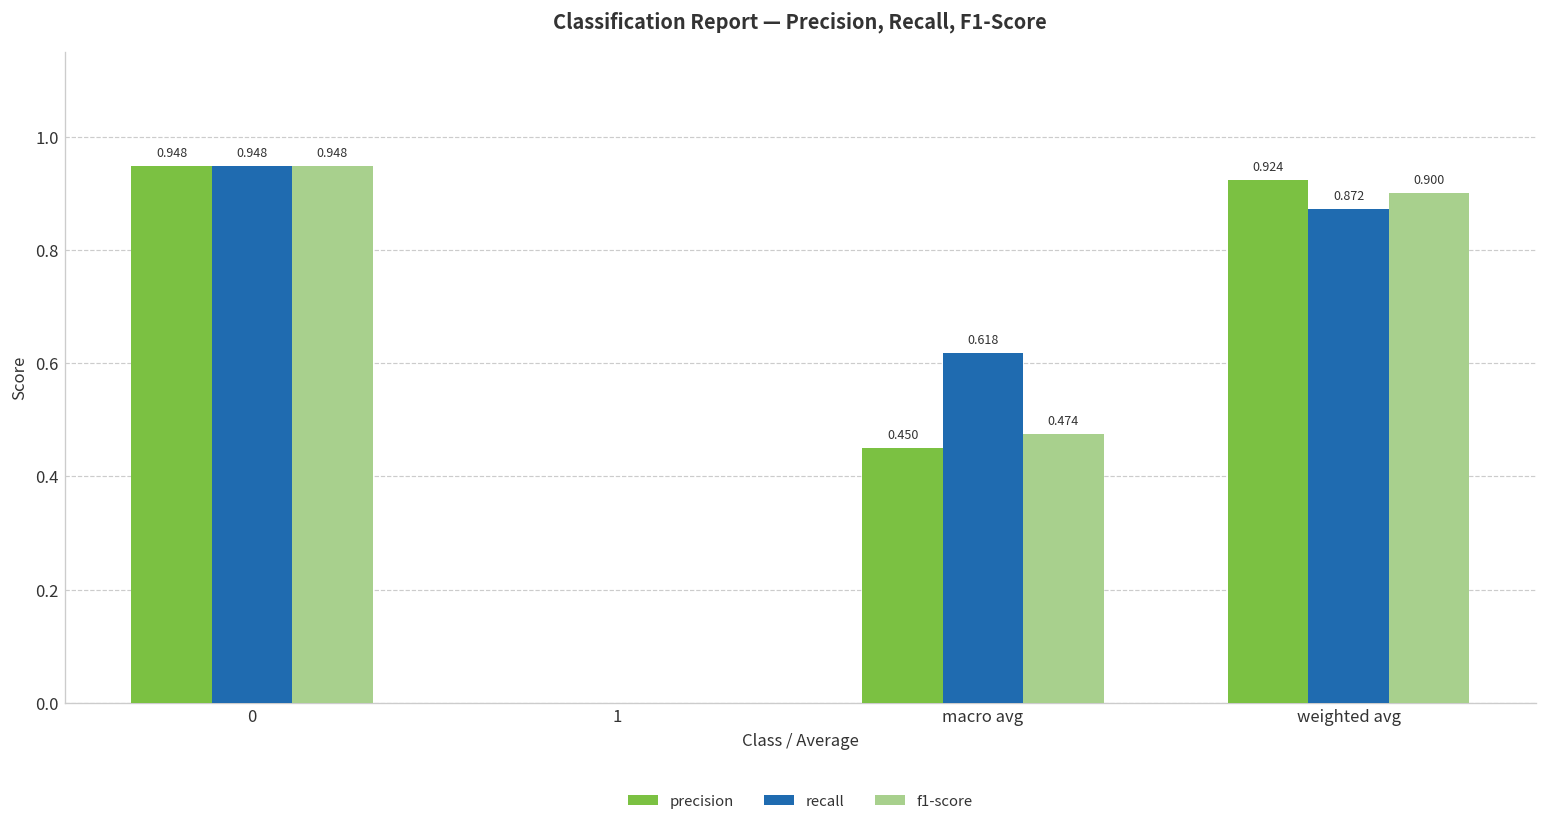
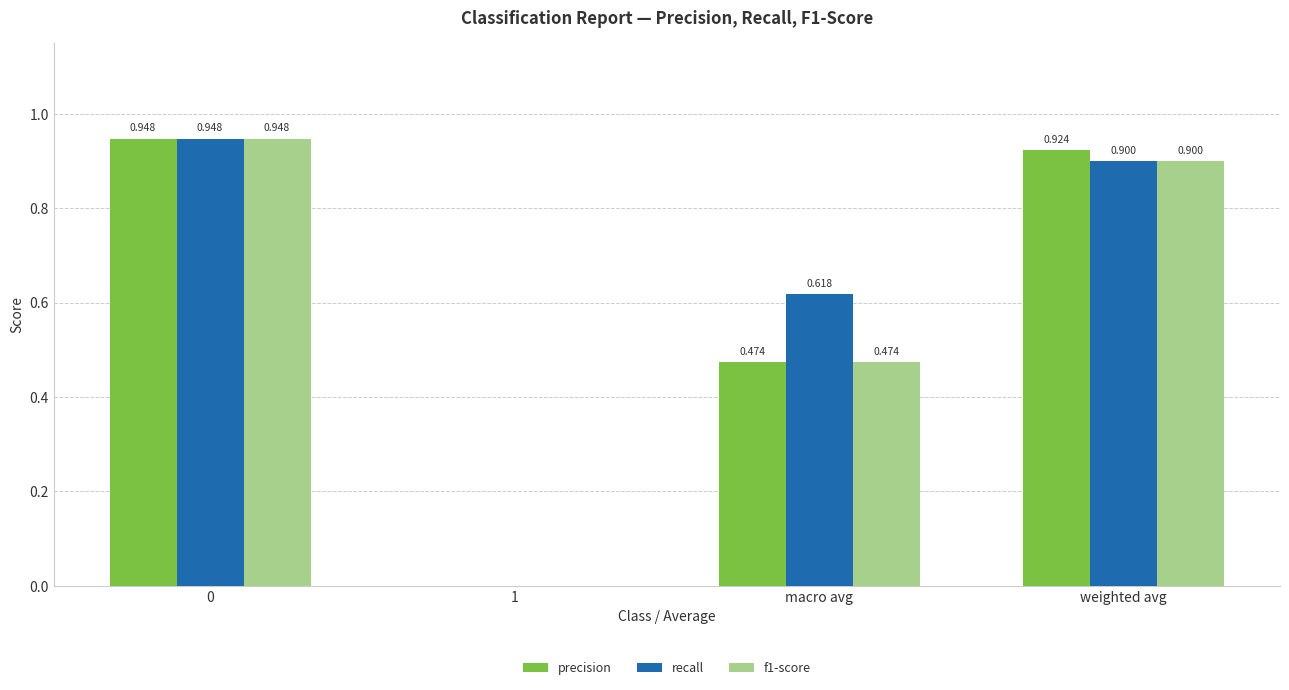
  {
    "precision": {
      "0": 0.948,
-     "macro avg": 0.450,
+     "macro avg": 0.474,
      "weighted avg": 0.924
    },
    "recall": {
      "0": 0.948,
      "macro avg": 0.618,
-     "weighted avg": 0.872
+     "weighted avg": 0.900
    },
    "f1-score": {
      "0": 0.948,
      "macro avg": 0.474,
      "weighted avg": 0.900
    }
  }
